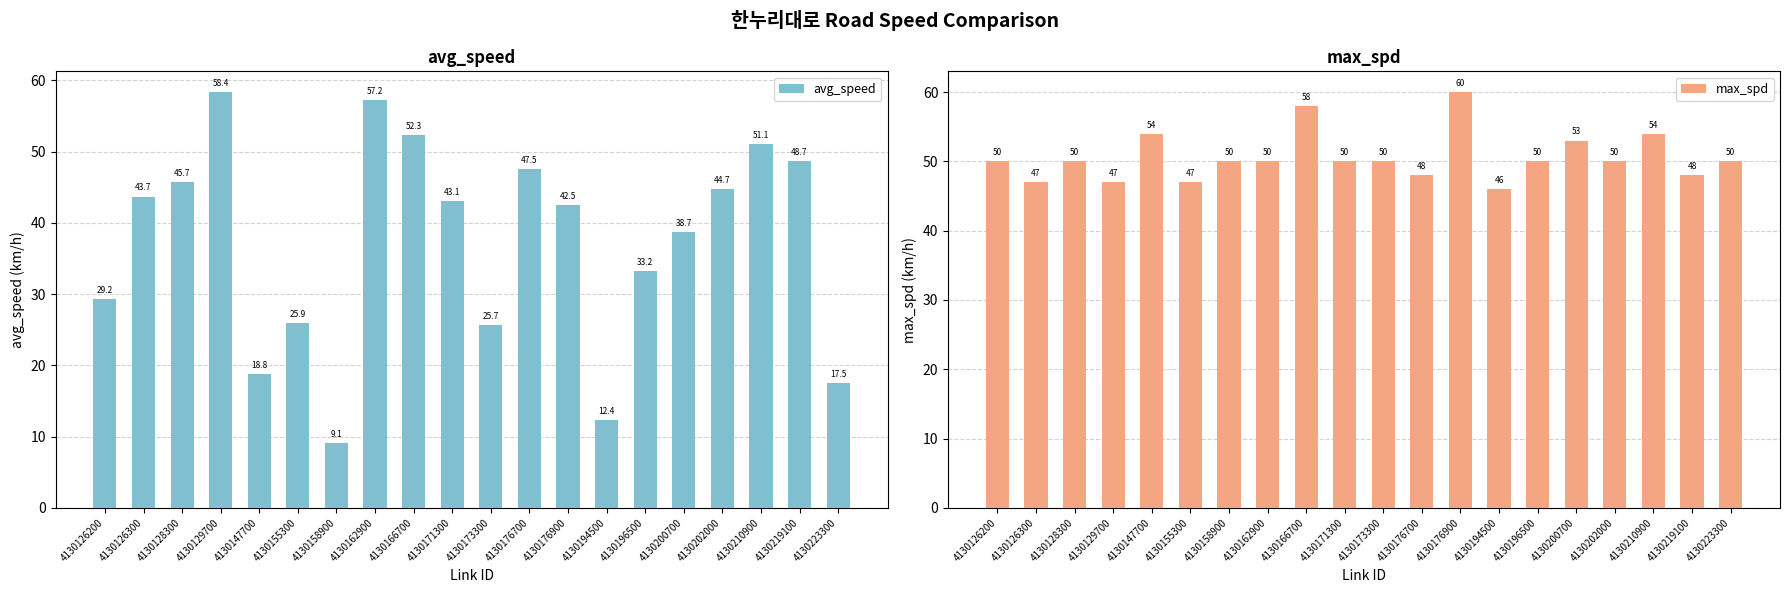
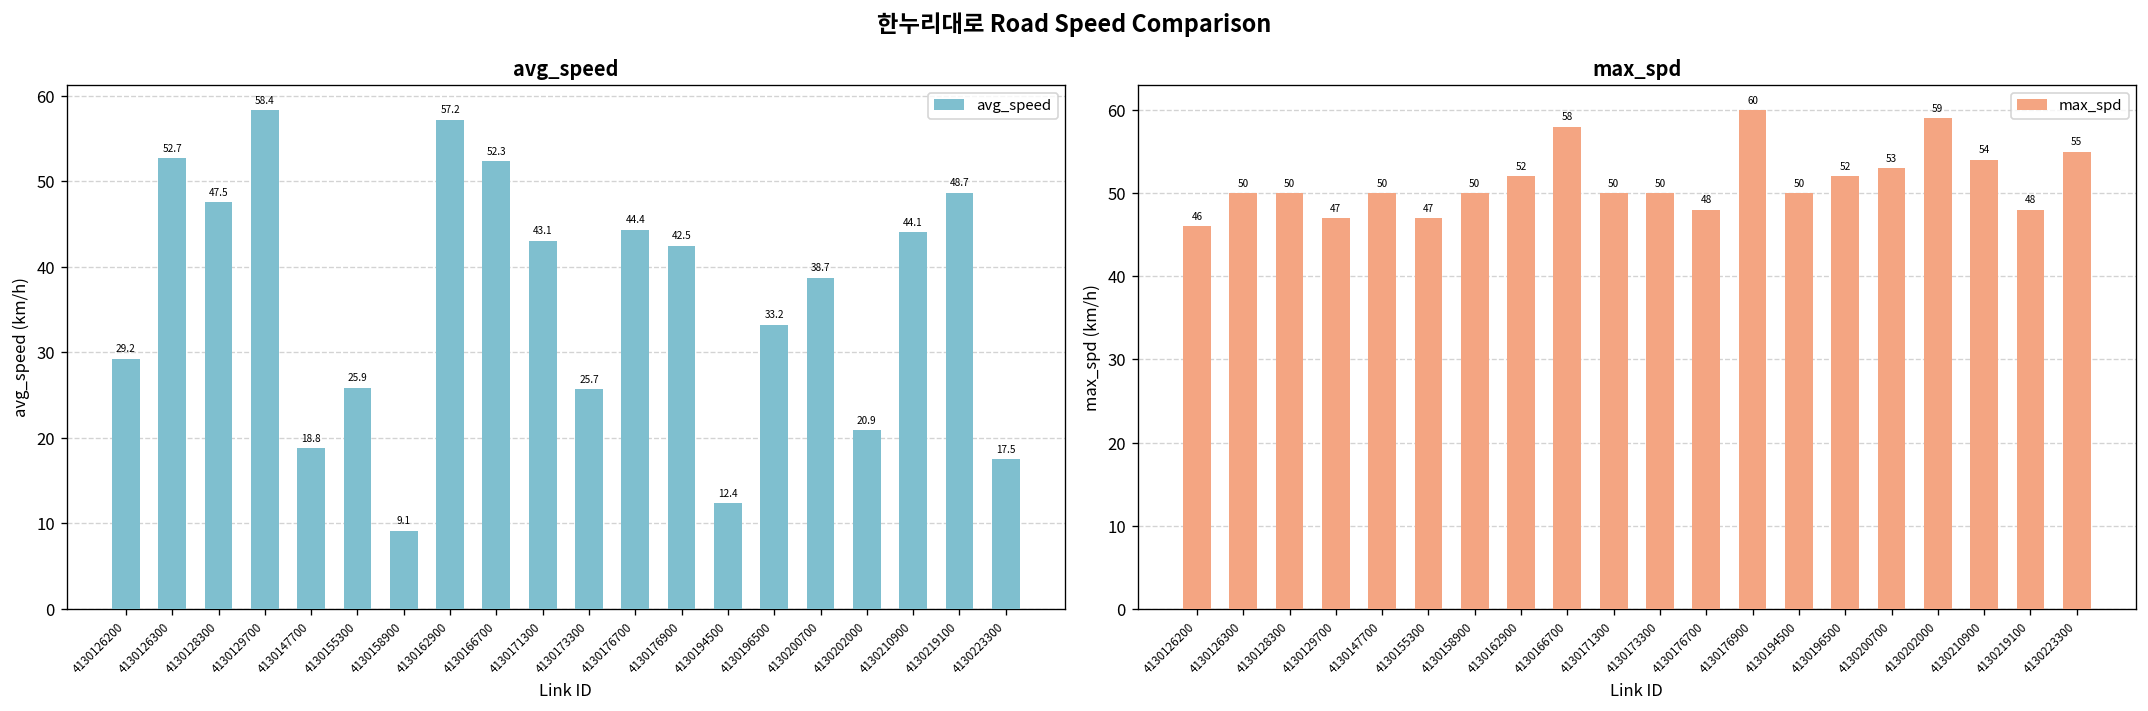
  {
    "avg_speed": {
      "4130126200": 29.2,
-     "4130126300": 43.7,
-     "4130128300": 45.7,
+     "4130126300": 52.7,
+     "4130128300": 47.5,
      "4130129700": 58.4,
      "4130147700": 18.8,
      "4130155300": 25.9,
      "4130158900": 9.1,
      "4130162900": 57.2,
      "4130166700": 52.3,
      "4130171300": 43.1,
      "4130173300": 25.7,
-     "4130176700": 47.5,
+     "4130176700": 44.4,
      "4130176900": 42.5,
      "4130194500": 12.4,
      "4130196500": 33.2,
      "4130200700": 38.7,
-     "4130202000": 44.7,
-     "4130210900": 51.1,
+     "4130202000": 20.9,
+     "4130210900": 44.1,
      "4130219100": 48.7,
      "4130223300": 17.5
    },
    "max_spd": {
-     "4130126200": 50,
-     "4130126300": 47,
+     "4130126200": 46,
+     "4130126300": 50,
      "4130128300": 50,
      "4130129700": 47,
-     "4130147700": 54,
+     "4130147700": 50,
      "4130155300": 47,
      "4130158900": 50,
-     "4130162900": 50,
+     "4130162900": 52,
      "4130166700": 58,
      "4130171300": 50,
      "4130173300": 50,
      "4130176700": 48,
      "4130176900": 60,
-     "4130194500": 46,
-     "4130196500": 50,
+     "4130194500": 50,
+     "4130196500": 52,
      "4130200700": 53,
-     "4130202000": 50,
+     "4130202000": 59,
      "4130210900": 54,
      "4130219100": 48,
-     "4130223300": 50
+     "4130223300": 55
    }
  }
